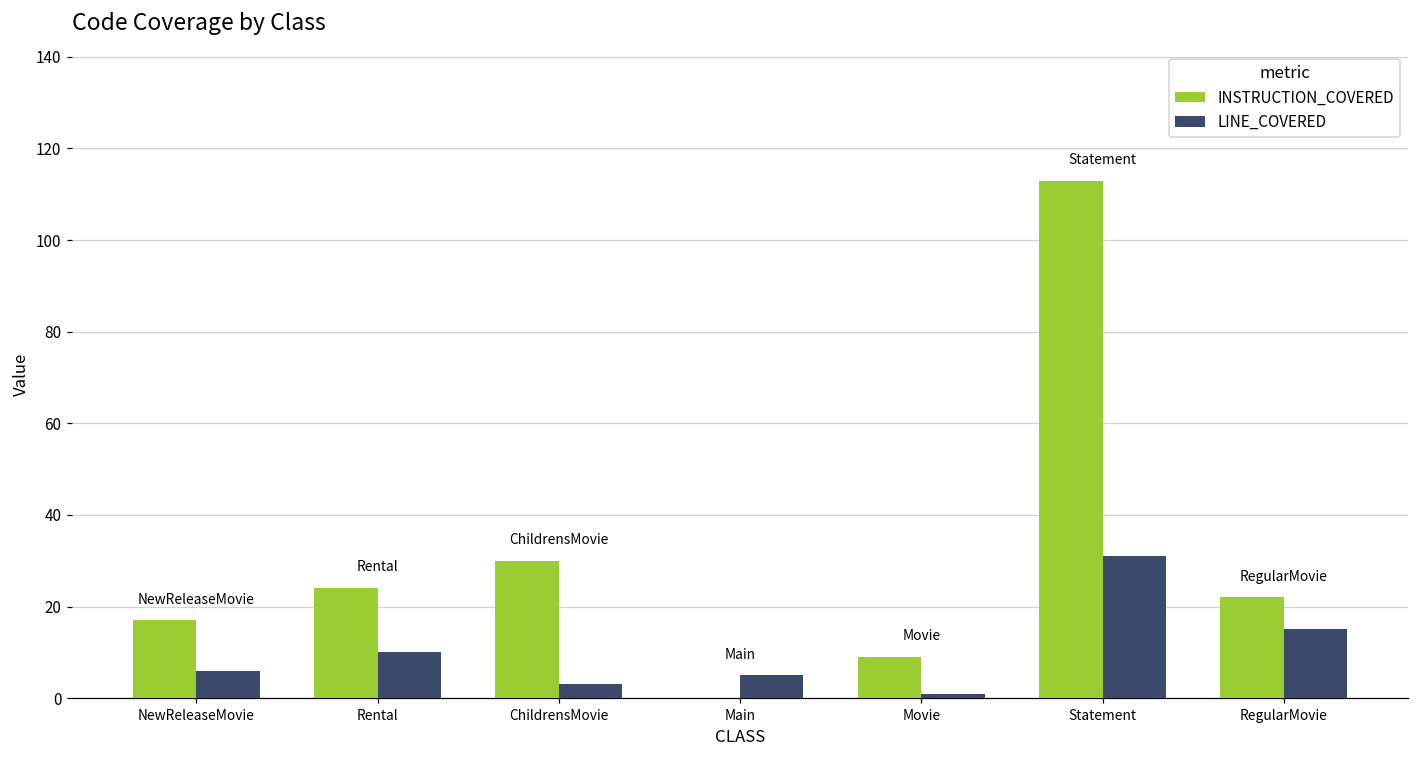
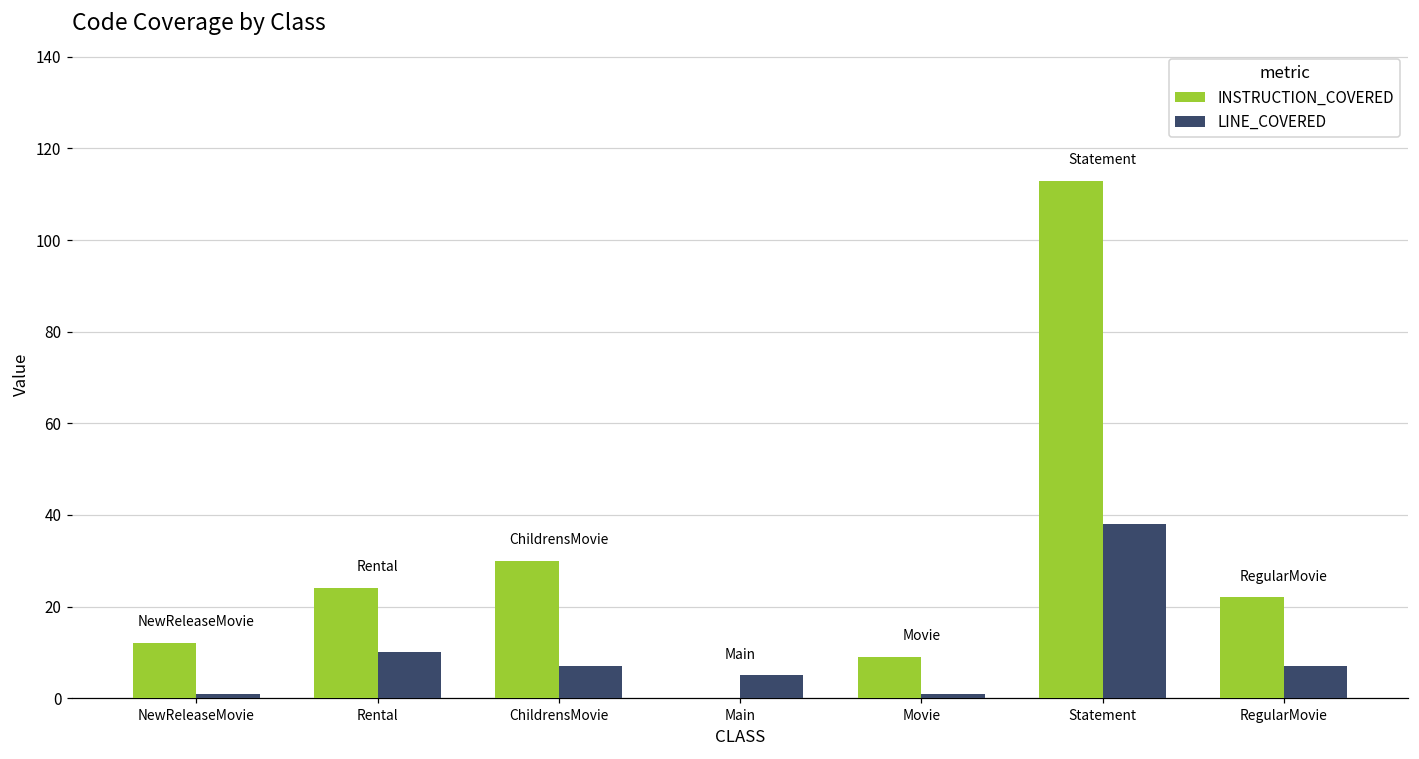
  {
    "INSTRUCTION_COVERED": {
-     "NewReleaseMovie": 17,
+     "NewReleaseMovie": 12,
      "Rental": 24,
      "ChildrensMovie": 30,
      "Main": 0,
      "Movie": 9,
      "Statement": 113,
      "RegularMovie": 22
    },
    "LINE_COVERED": {
-     "NewReleaseMovie": 6,
+     "NewReleaseMovie": 1,
      "Rental": 10,
-     "ChildrensMovie": 3,
+     "ChildrensMovie": 7,
      "Main": 5,
      "Movie": 1,
-     "Statement": 31,
-     "RegularMovie": 15
+     "Statement": 38,
+     "RegularMovie": 7
    }
  }
